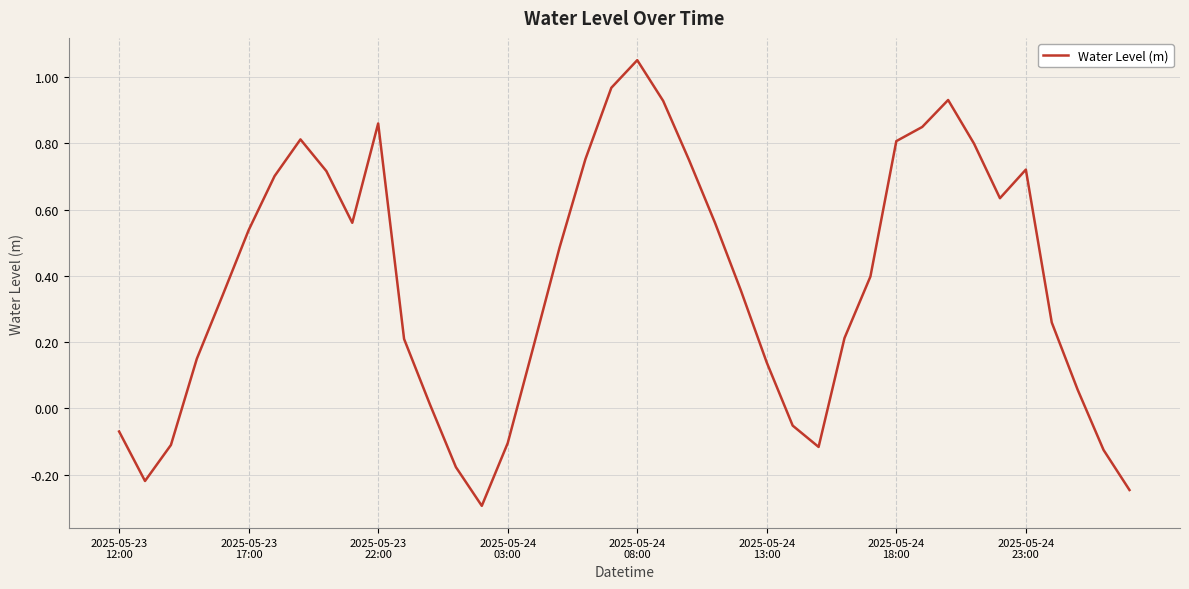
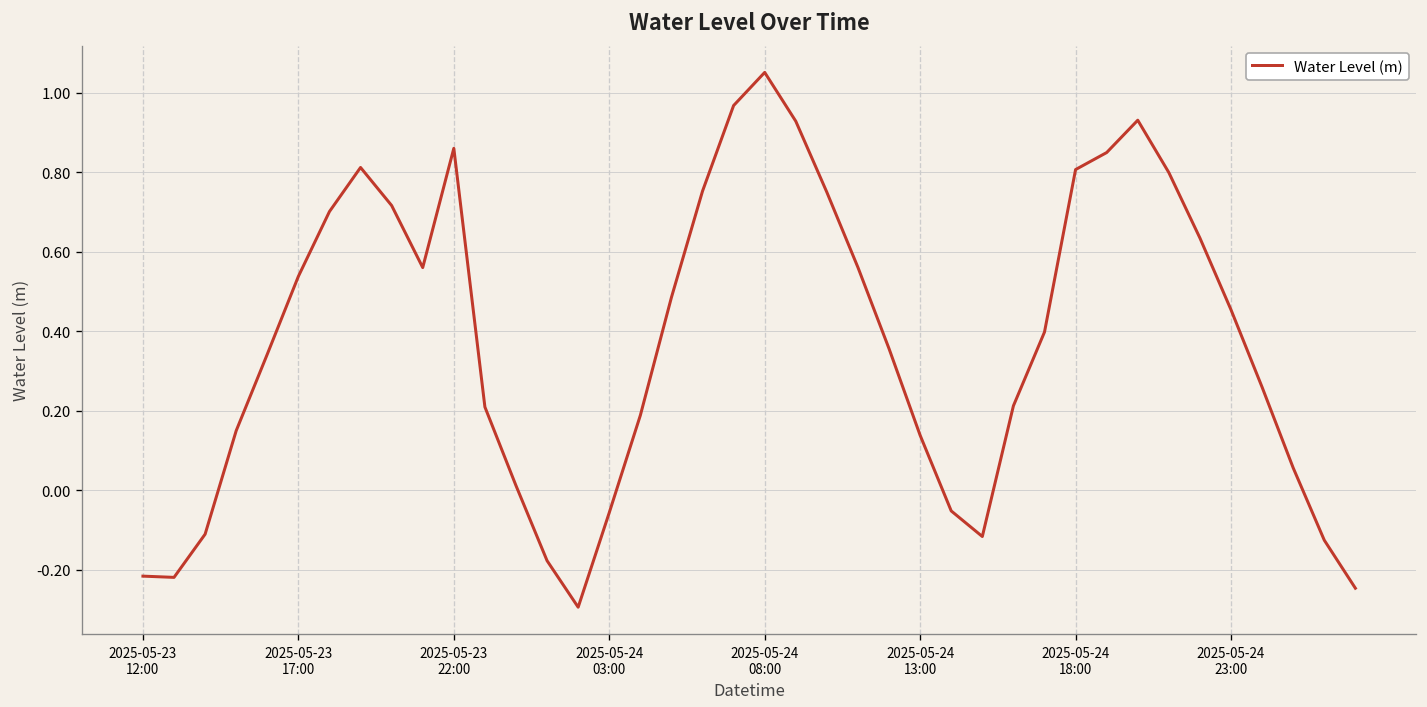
  {
-   "2025-05-23 12:00": -0.07,
+   "2025-05-23 12:00": -0.22,
    "2025-05-23 17:00": 0.54,
    "2025-05-23 22:00": 0.86,
-   "2025-05-24 03:00": -0.11,
+   "2025-05-24 03:00": -0.06,
    "2025-05-24 08:00": 1.05,
    "2025-05-24 13:00": 0.14,
    "2025-05-24 18:00": 0.81,
-   "2025-05-24 23:00": 0.72
+   "2025-05-24 23:00": 0.45
  }
